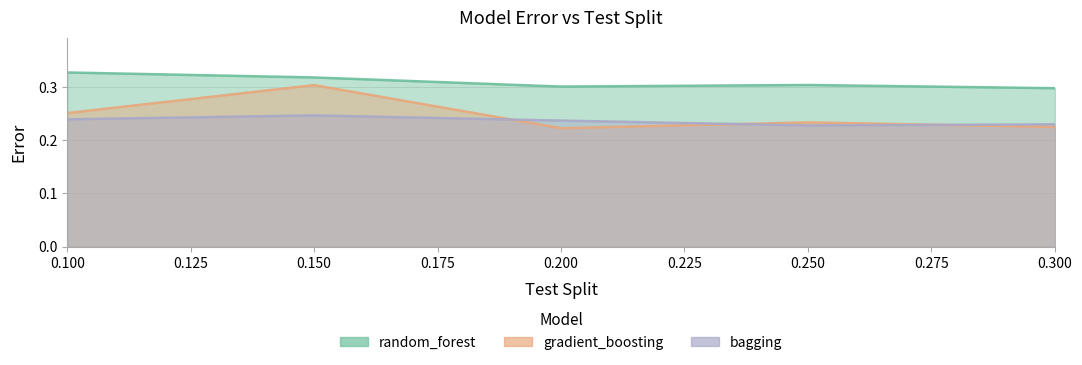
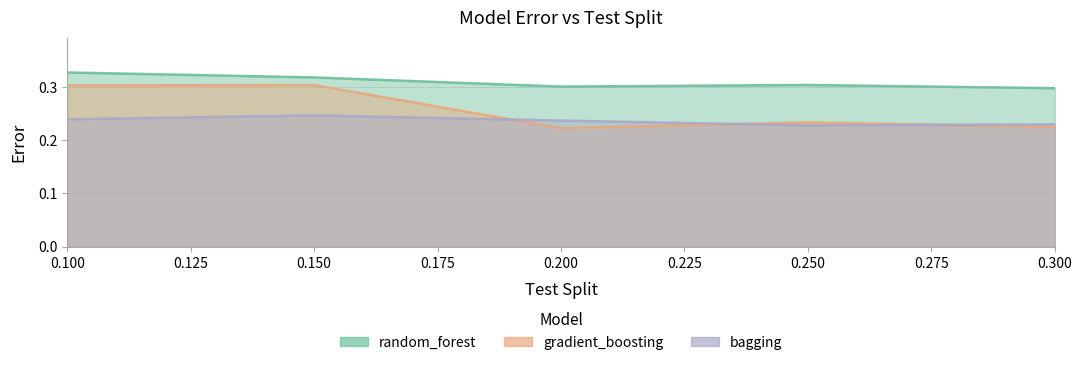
  {
    "gradient_boosting": {
-     "0.100": 0.25,
+     "0.100": 0.30,
      "0.150": 0.30,
      "0.200": 0.22,
      "0.250": 0.23,
      "0.300": 0.22
    }
  }
